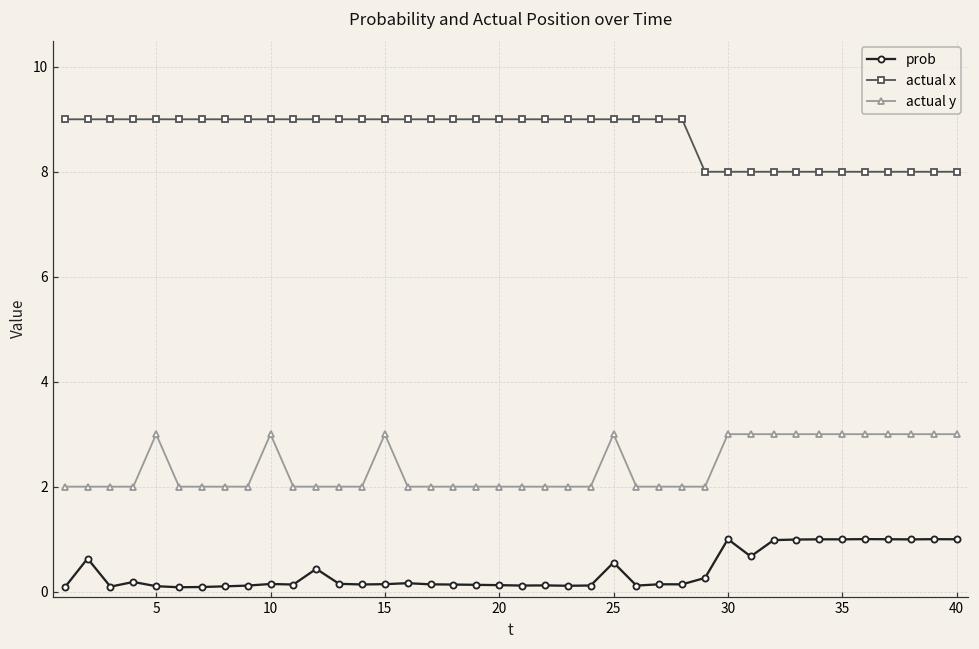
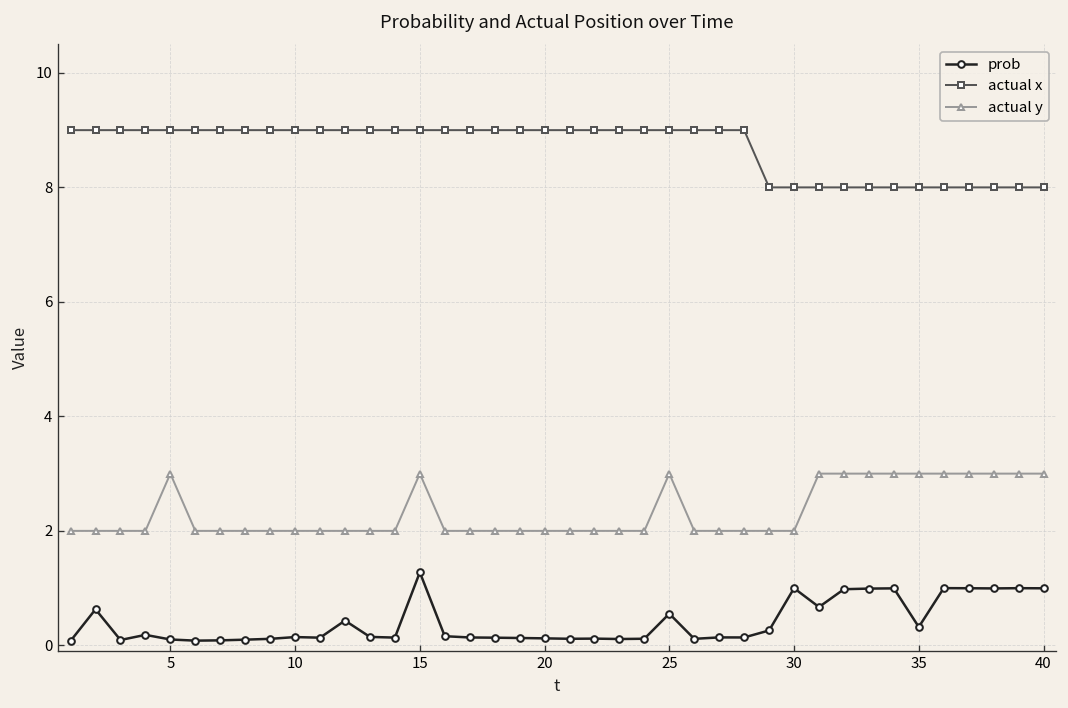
  {
    "prob": {
      "5": 0.1,
      "10": 0.1,
-     "15": 0.1,
+     "15": 1.3,
      "20": 0.1,
      "25": 0.6,
      "30": 1.0,
-     "35": 1.0,
+     "35": 0.3,
      "40": 1.0
    },
    "actual x": {
      "5": 9.0,
      "10": 9.0,
      "15": 9.0,
      "20": 9.0,
      "25": 9.0,
      "30": 8.0,
      "35": 8.0,
      "40": 8.0
    },
    "actual y": {
      "5": 3,
-     "10": 3,
+     "10": 2,
      "15": 3,
      "20": 2,
      "25": 3,
-     "30": 3,
+     "30": 2,
      "35": 3,
      "40": 3
    }
  }
